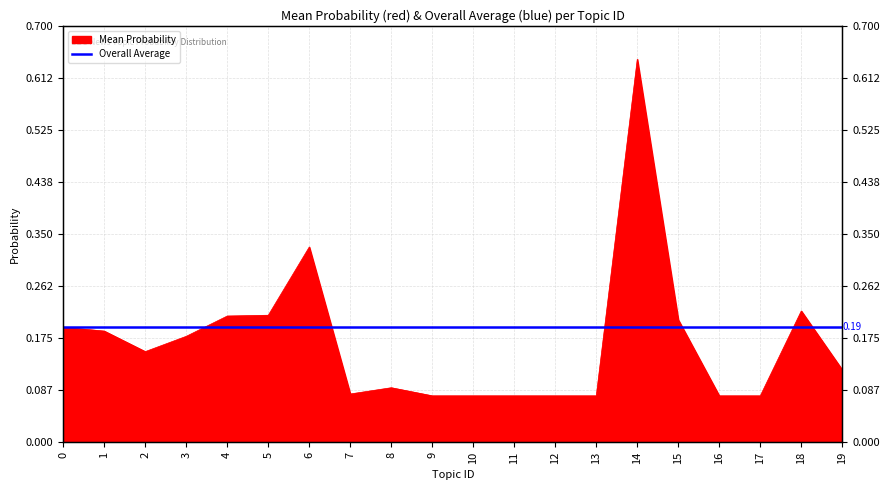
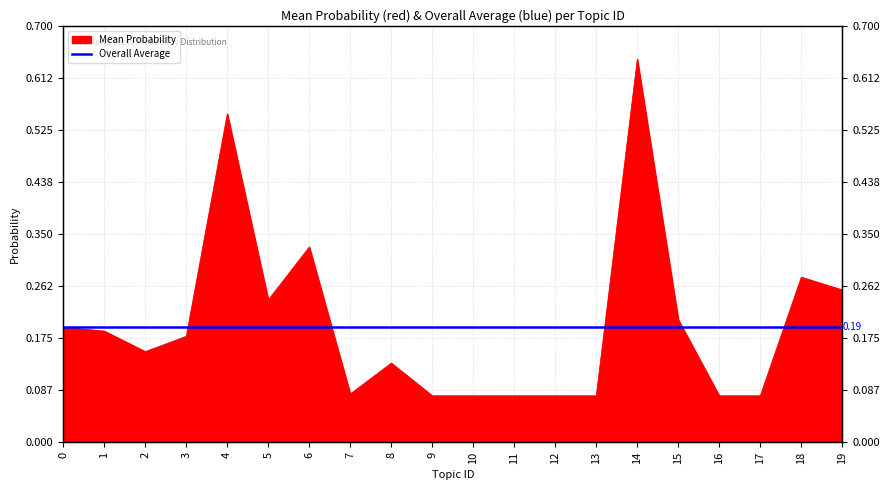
  {
    "Mean Probability": {
      "1": 0.19,
      "2": 0.15,
      "3": 0.18,
-     "4": 0.21,
-     "5": 0.21,
+     "4": 0.55,
+     "5": 0.24,
      "6": 0.33,
      "7": 0.08,
-     "8": 0.09,
+     "8": 0.13,
      "9": 0.08,
      "10": 0.08,
      "11": 0.08,
      "12": 0.08,
      "13": 0.08,
      "14": 0.64,
      "15": 0.21,
      "16": 0.08,
      "17": 0.08,
-     "18": 0.22,
-     "19": 0.12
+     "18": 0.28,
+     "19": 0.26
    },
    "Overall Average": {
      "19": 0.19
    }
  }
